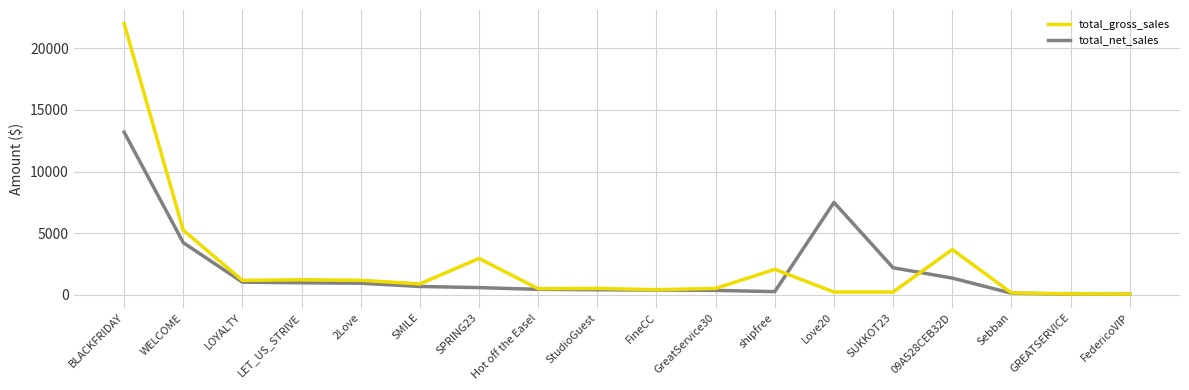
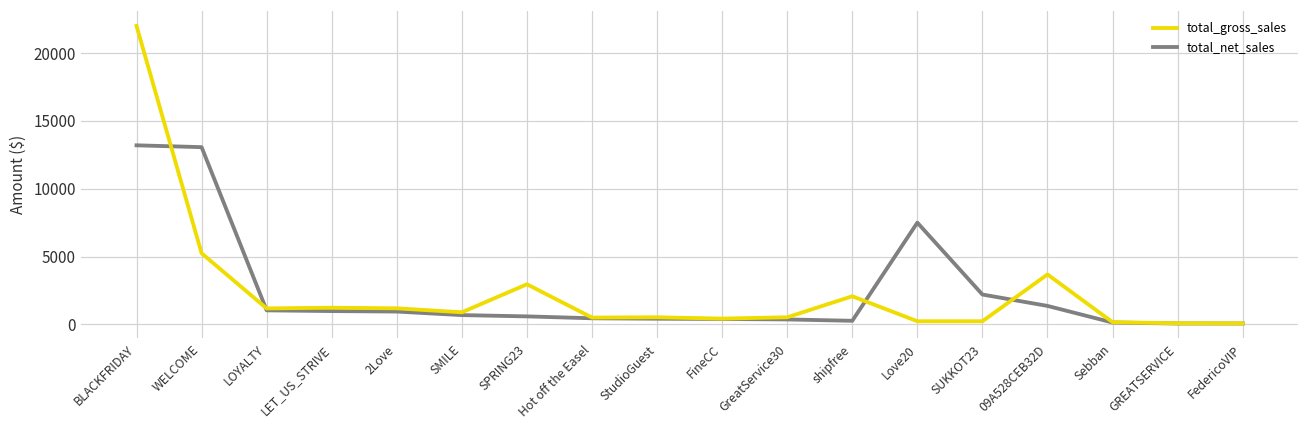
  {
    "total_gross_sales": {
      "BLACKFRIDAY": 22000,
      "WELCOME": 5200,
      "LET_US_STRIVE": 1200,
      "2Love": 1200,
      "SMILE": 900,
      "SPRING23": 3000,
      "shipfree": 2100,
      "Love20": 200,
      "SUKKOT23": 200,
      "09A528CEB32D": 3700
    },
    "total_net_sales": {
      "BLACKFRIDAY": 13200,
-     "WELCOME": 4200,
+     "WELCOME": 13100,
      "LET_US_STRIVE": 1000,
      "2Love": 1000,
      "SMILE": 700,
      "SPRING23": 600,
      "shipfree": 300,
      "Love20": 7500,
      "SUKKOT23": 2200,
      "09A528CEB32D": 1400
    }
  }
